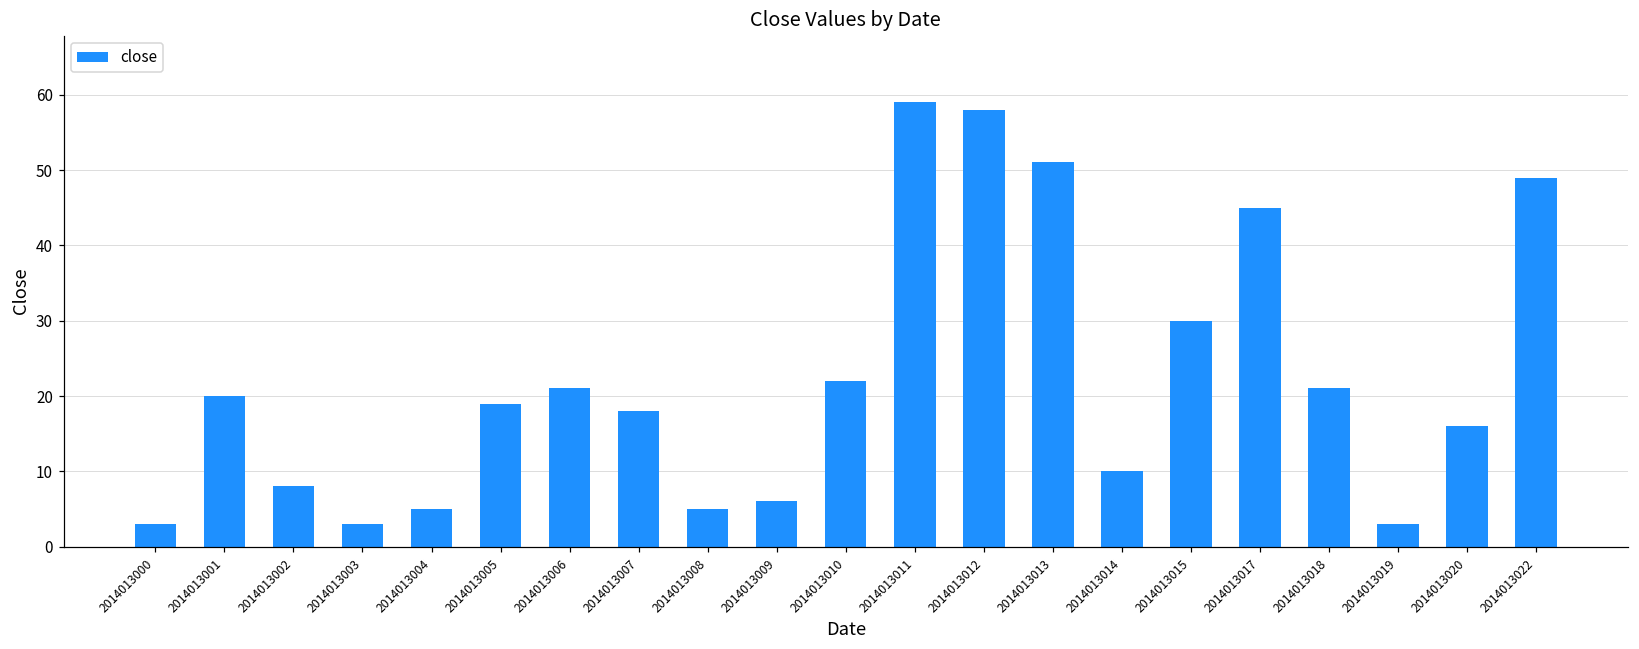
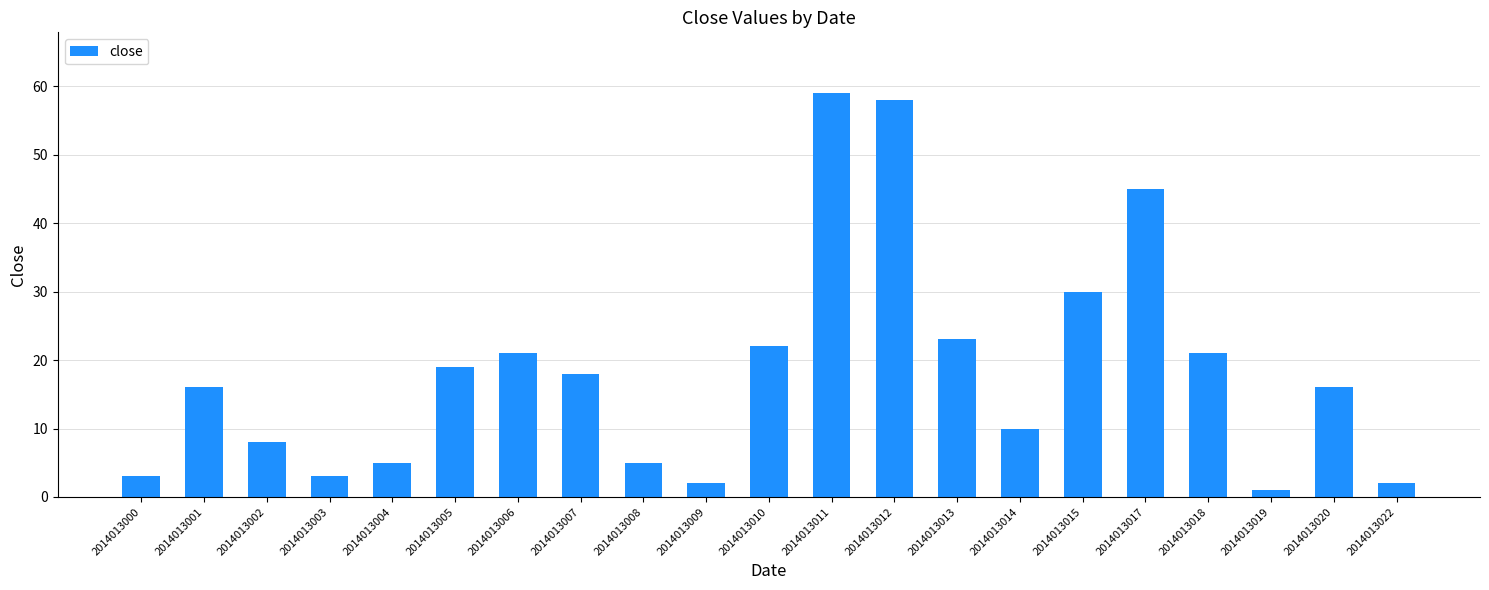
  {
    "2014013000": 3,
-   "2014013001": 20,
+   "2014013001": 16,
    "2014013002": 8,
    "2014013003": 3,
    "2014013004": 5,
    "2014013005": 19,
    "2014013006": 21,
    "2014013007": 18,
    "2014013008": 5,
-   "2014013009": 6,
+   "2014013009": 2,
    "2014013010": 22,
    "2014013011": 59,
    "2014013012": 58,
-   "2014013013": 51,
+   "2014013013": 23,
    "2014013014": 10,
    "2014013015": 30,
    "2014013017": 45,
    "2014013018": 21,
-   "2014013019": 3,
+   "2014013019": 1,
    "2014013020": 16,
-   "2014013022": 49
+   "2014013022": 2
  }
